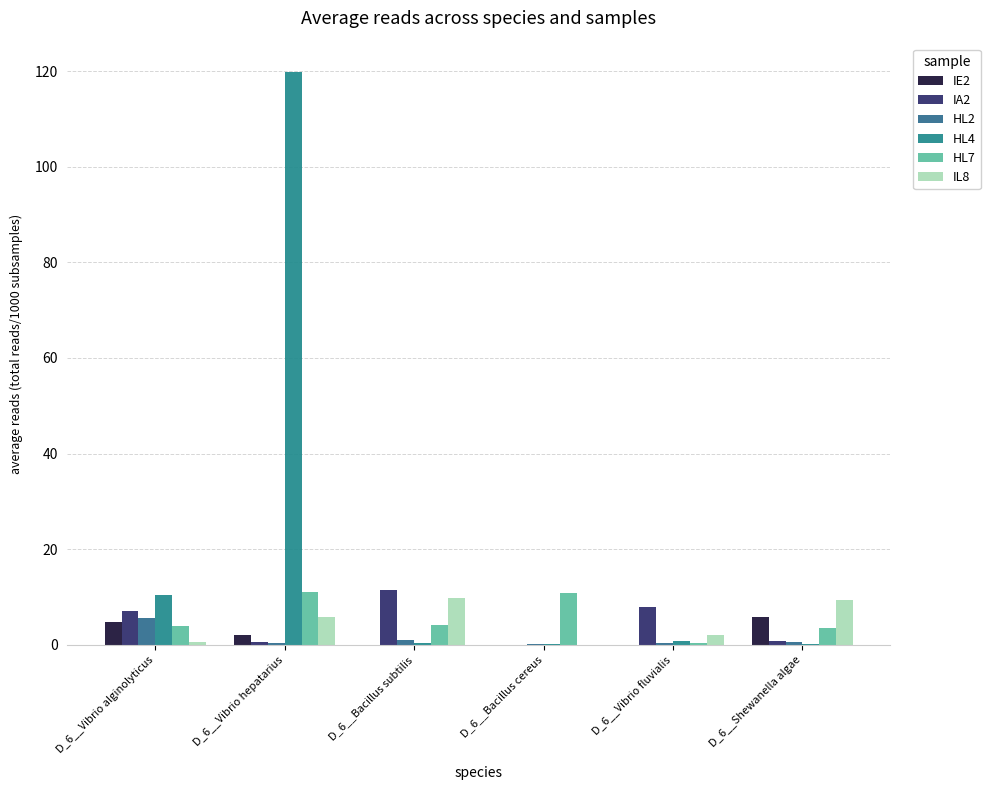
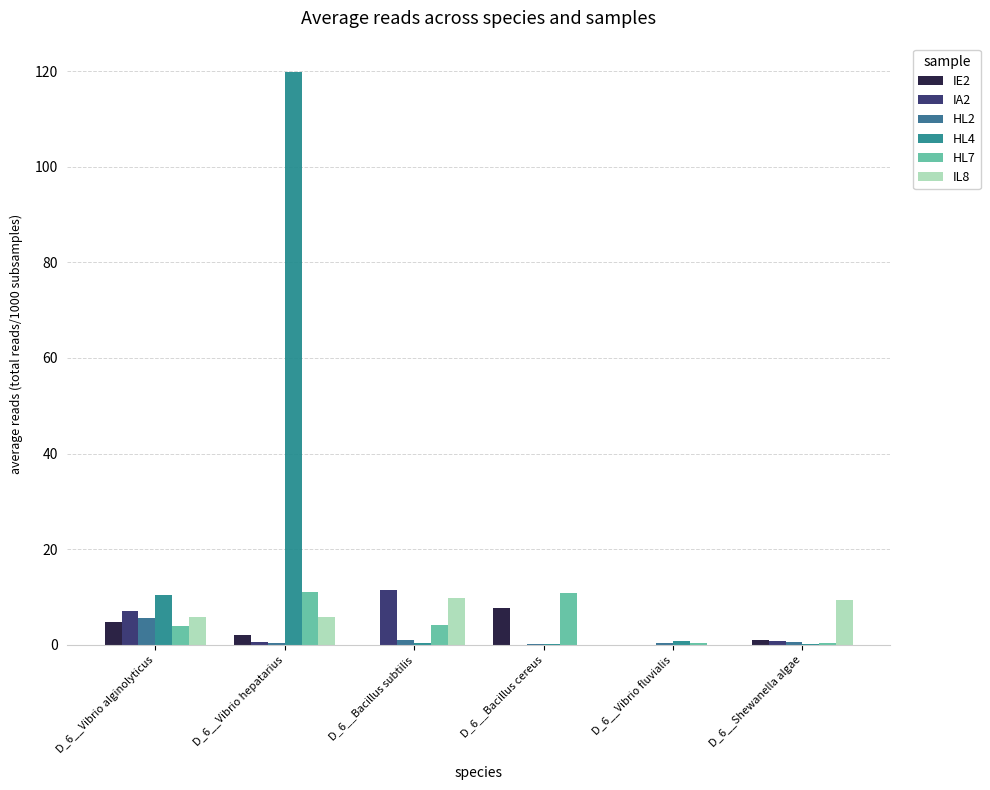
  {
    "IE2": {
      "D_6__Vibrio alginolyticus": 5,
      "D_6__Vibrio hepatarius": 2,
-     "D_6__Bacillus cereus": 0,
-     "D_6__Shewanella algae": 6
+     "D_6__Bacillus cereus": 8,
+     "D_6__Shewanella algae": 1
    },
    "IA2": {
      "D_6__Vibrio alginolyticus": 7,
      "D_6__Bacillus subtilis": 12,
      "D_6__Bacillus cereus": 0,
-     "D_6__Vibrio fluvialis": 8,
+     "D_6__Vibrio fluvialis": 0,
      "D_6__Shewanella algae": 1
    },
    "HL7": {
      "D_6__Vibrio alginolyticus": 4,
      "D_6__Vibrio hepatarius": 11,
      "D_6__Bacillus subtilis": 4,
      "D_6__Bacillus cereus": 11,
-     "D_6__Shewanella algae": 4
+     "D_6__Shewanella algae": 0
    },
    "IL8": {
-     "D_6__Vibrio alginolyticus": 1,
+     "D_6__Vibrio alginolyticus": 6,
      "D_6__Vibrio hepatarius": 6,
      "D_6__Bacillus subtilis": 10,
      "D_6__Bacillus cereus": 0,
-     "D_6__Vibrio fluvialis": 2,
+     "D_6__Vibrio fluvialis": 0,
      "D_6__Shewanella algae": 9
    }
  }
